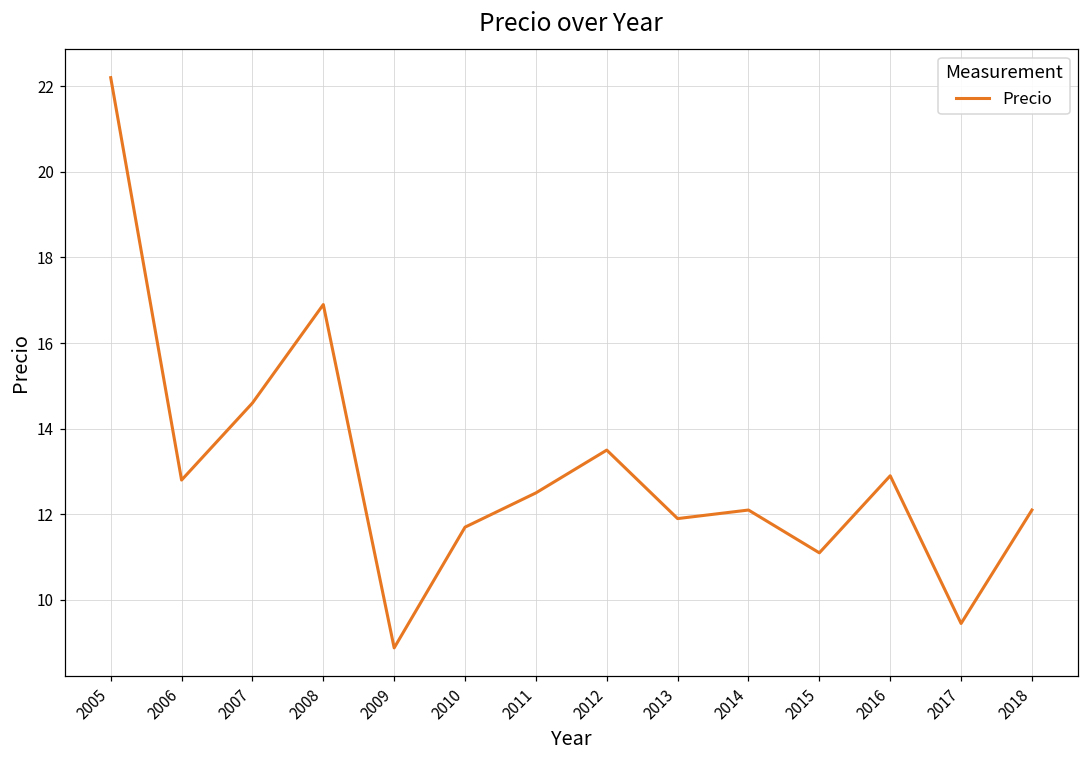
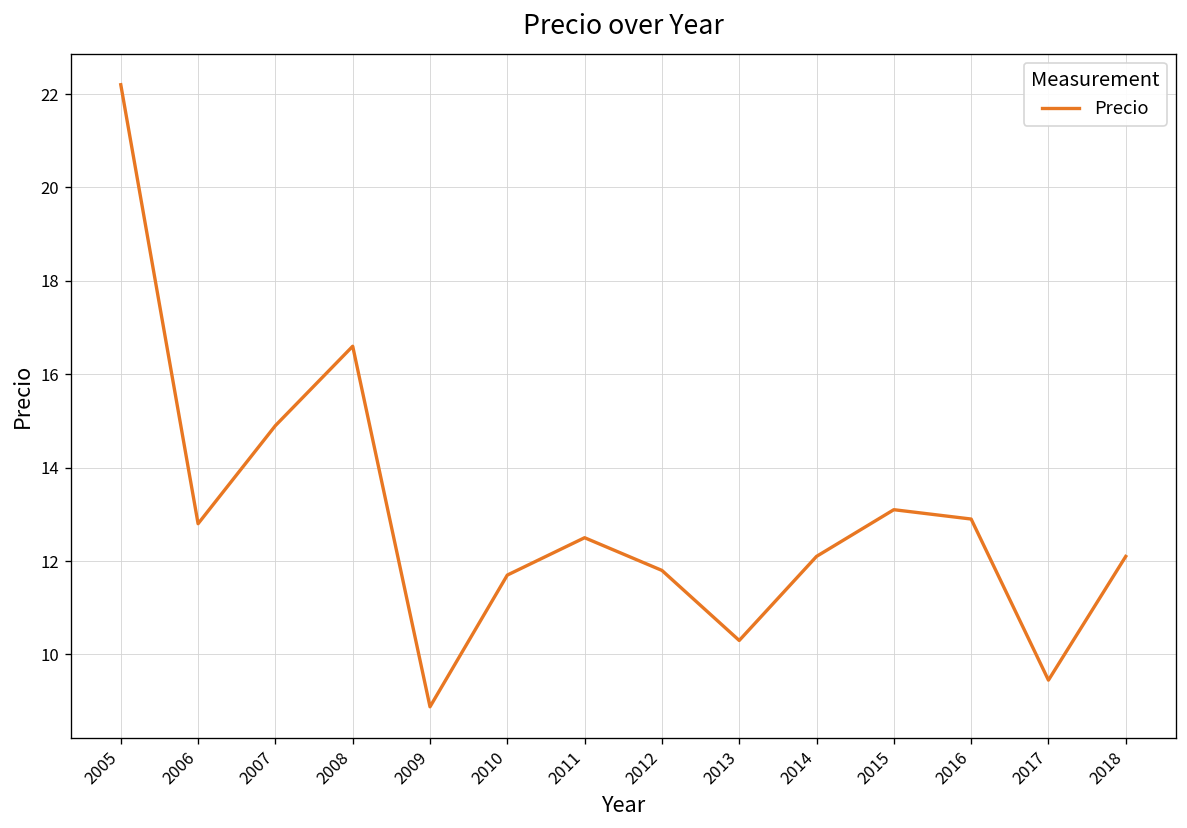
  {
    "2005": 22.2,
    "2006": 12.8,
-   "2007": 14.6,
-   "2008": 16.9,
+   "2007": 14.9,
+   "2008": 16.6,
    "2009": 8.9,
    "2010": 11.7,
    "2011": 12.5,
-   "2012": 13.5,
-   "2013": 11.9,
+   "2012": 11.8,
+   "2013": 10.3,
    "2014": 12.1,
-   "2015": 11.1,
+   "2015": 13.1,
    "2016": 12.9,
    "2017": 9.5,
    "2018": 12.1
  }
